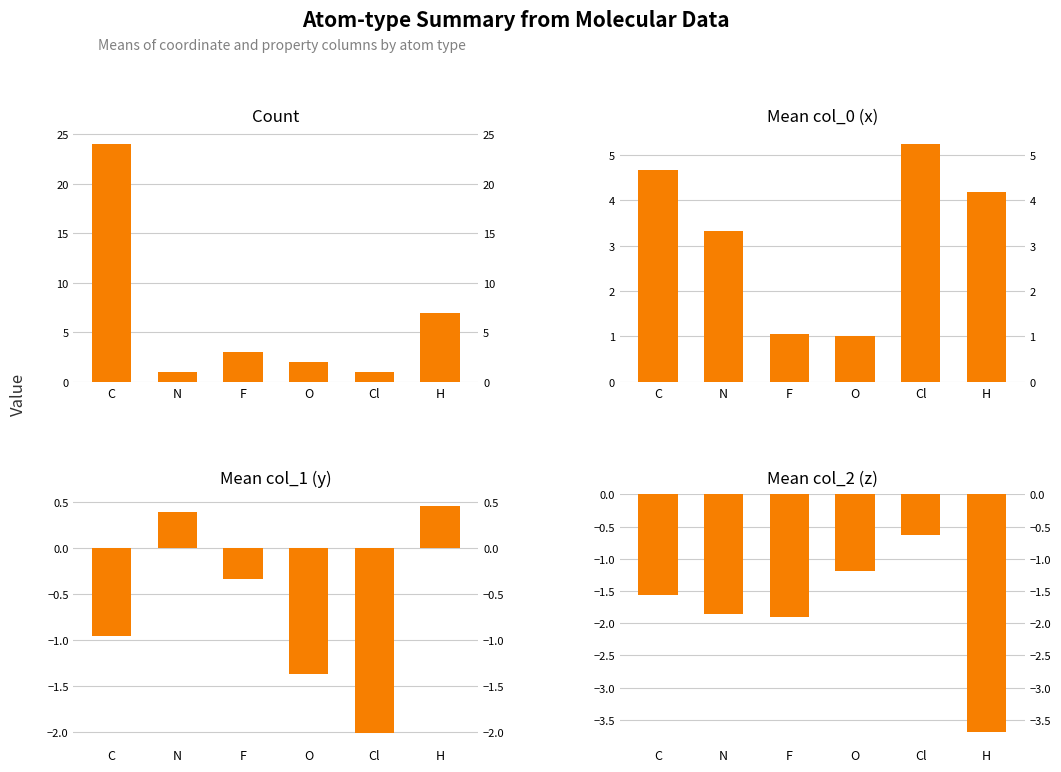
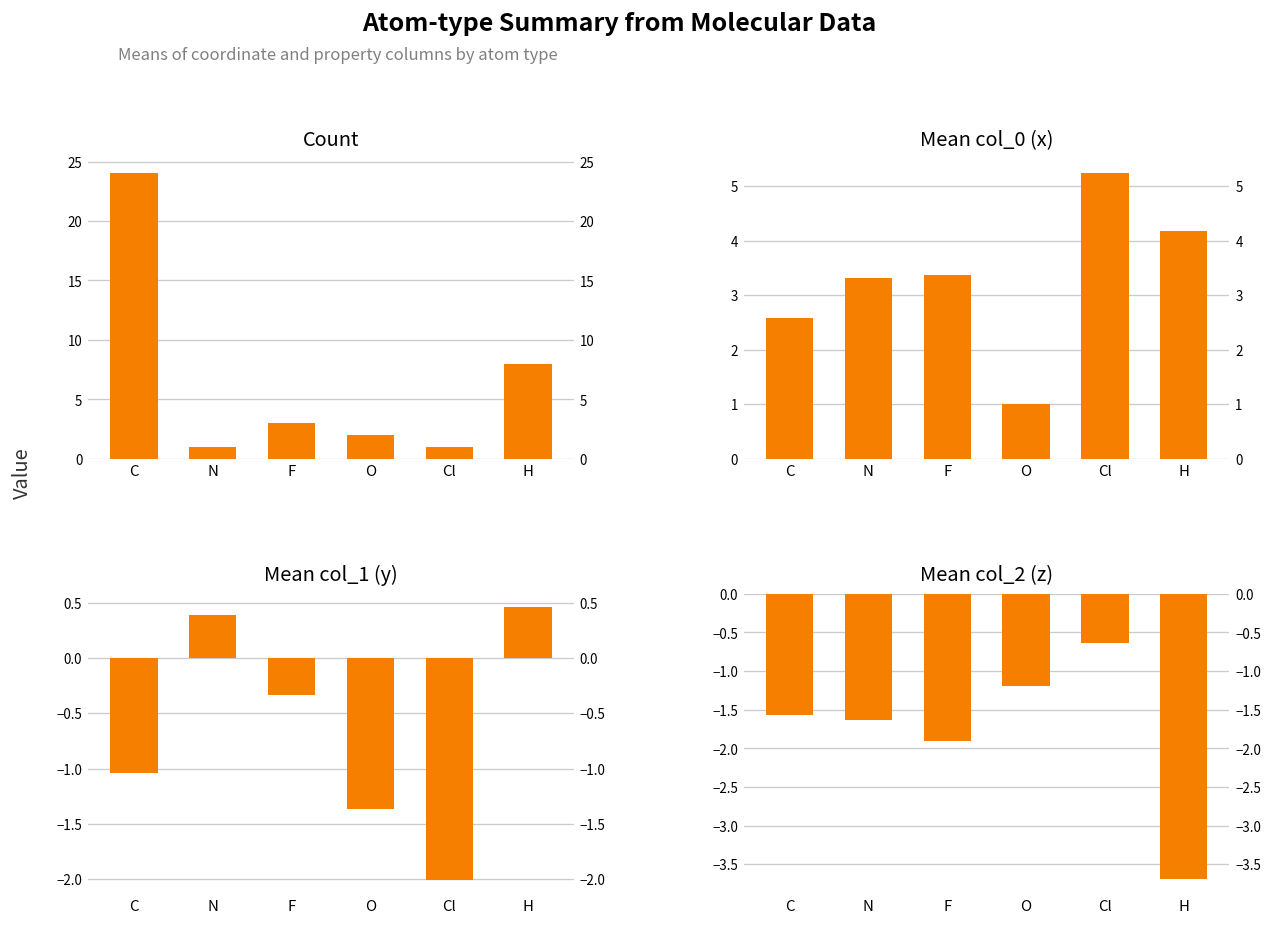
  {
    "Count": {
      "C": 24,
      "N": 1,
      "F": 3,
      "O": 2,
      "Cl": 1,
-     "H": 7
+     "H": 8
    },
    "Mean col_0 (x)": {
-     "C": 4.7,
+     "C": 2.6,
      "N": 3.3,
-     "F": 1.1,
+     "F": 3.4,
      "O": 1.0,
      "Cl": 5.2,
      "H": 4.2
    },
    "Mean col_1 (y)": {
-     "C": -0.96,
+     "C": -1.05,
      "N": 0.4,
      "F": -0.3,
      "O": -1.4,
      "Cl": -2.0,
      "H": 0.5
    },
    "Mean col_2 (z)": {
      "C": -1.6,
-     "N": -1.9,
+     "N": -1.6,
      "F": -1.9,
      "O": -1.2,
      "Cl": -0.6,
      "H": -3.7
    }
  }
